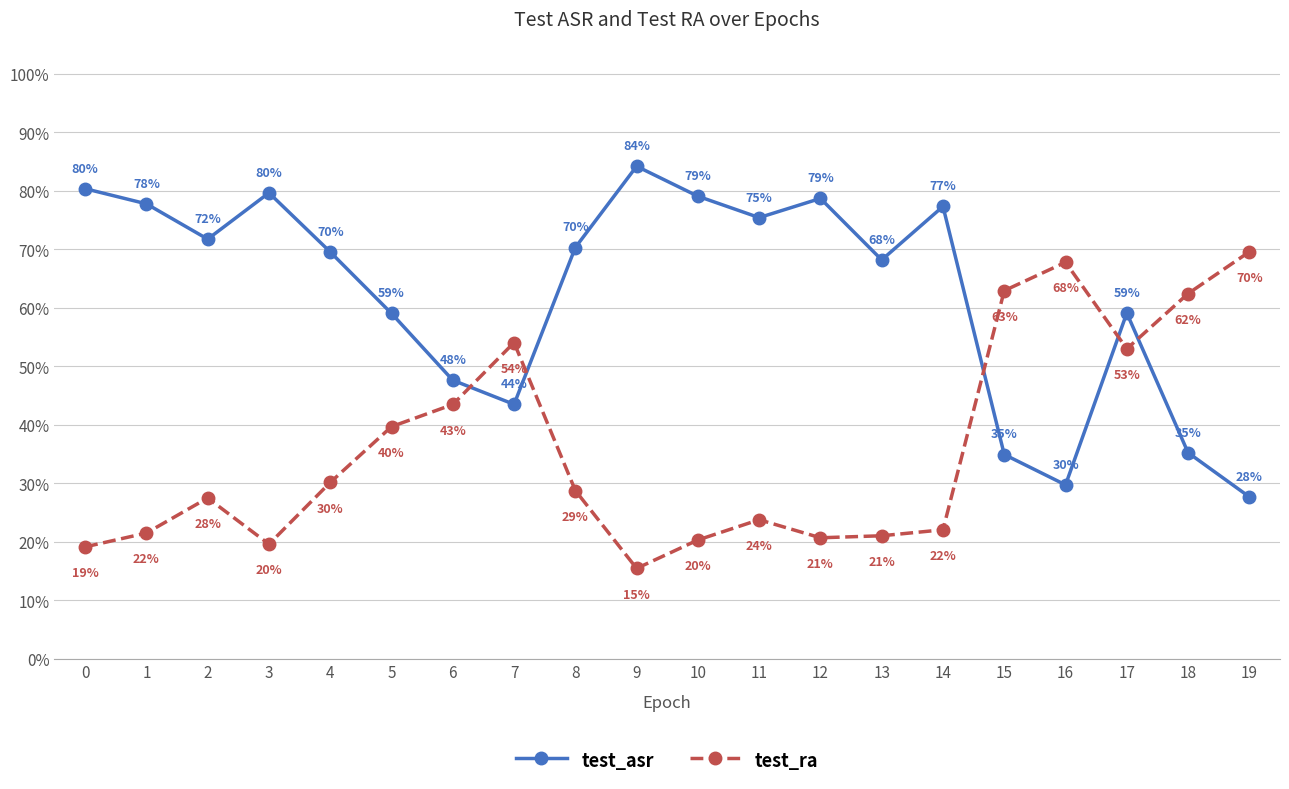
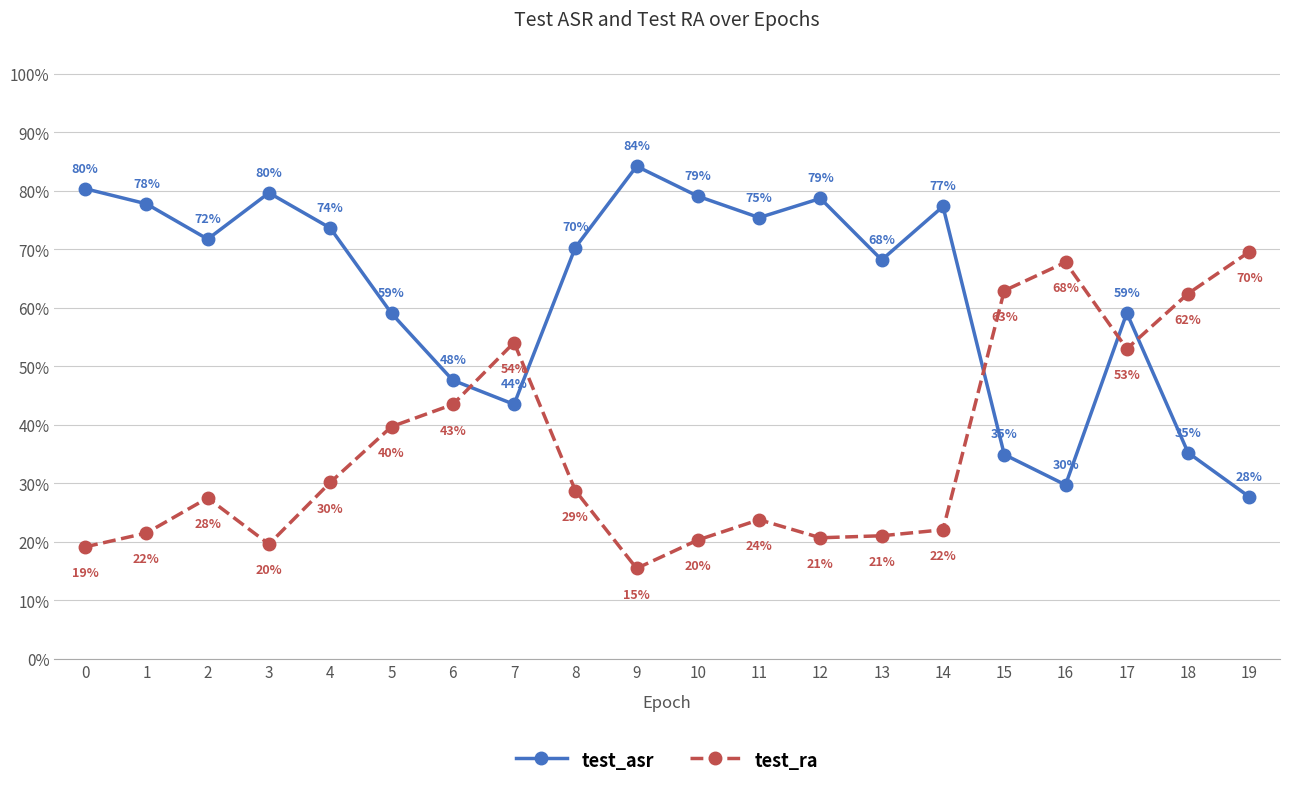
  {
    "test_asr": {
      "0": "80%",
      "1": "78%",
      "2": "72%",
      "3": "80%",
-     "4": "70%",
+     "4": "74%",
      "5": "59%",
      "6": "48%",
      "7": "44%",
      "8": "70%",
      "9": "84%",
      "10": "79%",
      "11": "75%",
      "12": "79%",
      "13": "68%",
      "14": "77%",
      "15": "35%",
      "16": "30%",
      "17": "59%",
      "18": "35%",
      "19": "28%"
    },
    "test_ra": {
      "0": "19%",
      "1": "22%",
      "2": "28%",
      "3": "20%",
      "4": "30%",
      "5": "40%",
      "6": "43%",
      "7": "54%",
      "8": "29%",
      "9": "15%",
      "10": "20%",
      "11": "24%",
      "12": "21%",
      "13": "21%",
      "14": "22%",
      "15": "63%",
      "16": "68%",
      "17": "53%",
      "18": "62%",
      "19": "70%"
    }
  }
